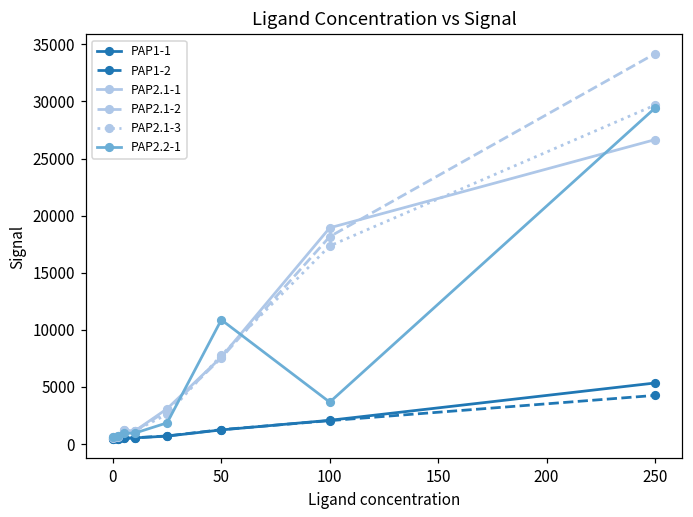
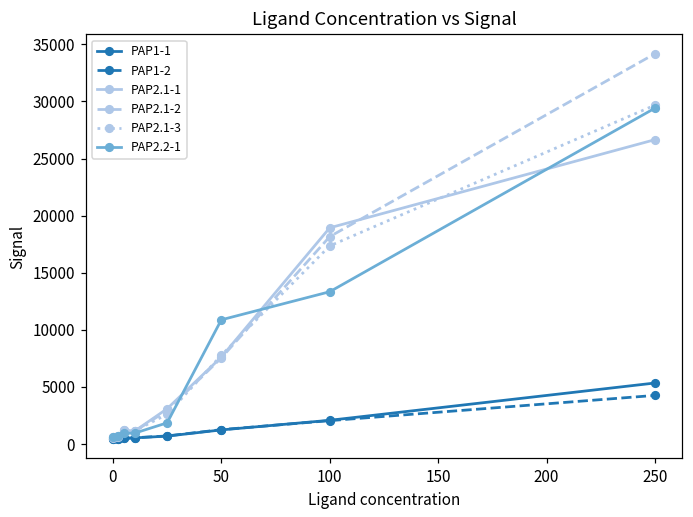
  {
    "PAP2.2-1": {
      "50": 10900,
-     "100": 3700,
+     "100": 13300,
      "250": 29400
    }
  }
